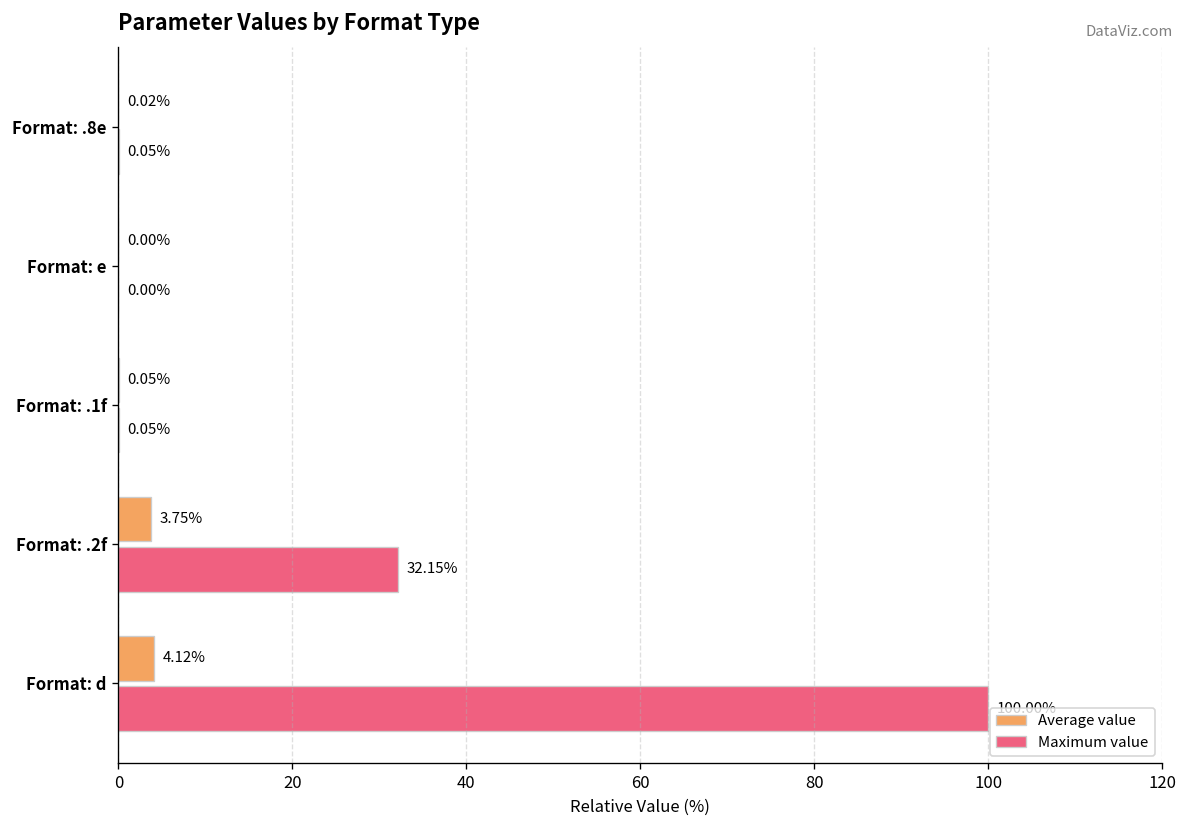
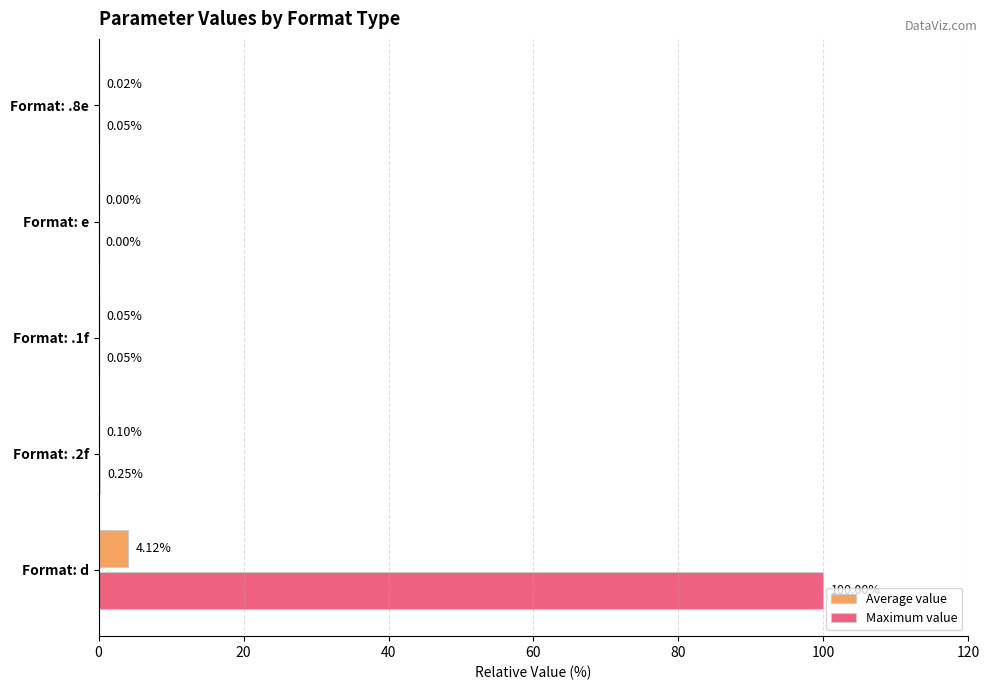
  {
    "Average value": {
      "Format: .8e": "0.02%",
      "Format: e": "0.00%",
      "Format: .1f": "0.05%",
-     "Format: .2f": "3.75%",
+     "Format: .2f": "0.10%",
      "Format: d": "4.12%"
    },
    "Maximum value": {
      "Format: .8e": "0.05%",
      "Format: e": "0.00%",
      "Format: .1f": "0.05%",
-     "Format: .2f": "32.15%"
+     "Format: .2f": "0.25%"
    }
  }
